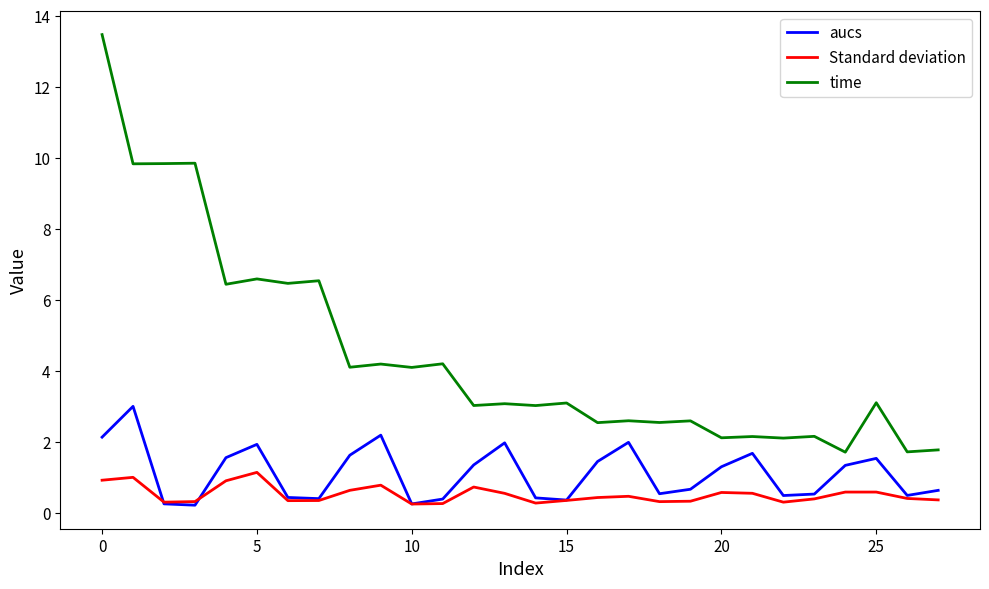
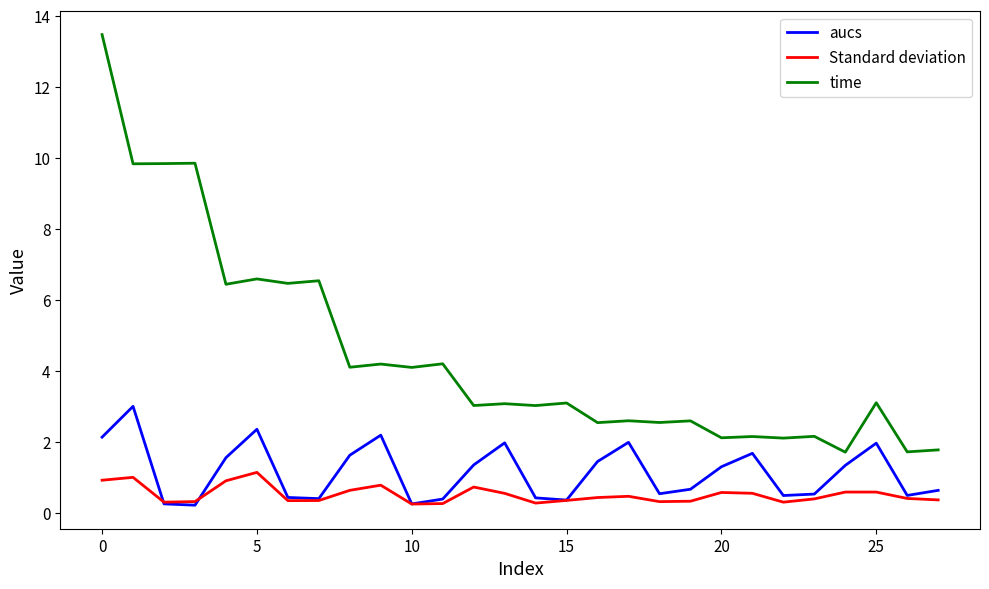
  {
    "aucs": {
      "0": 2.1,
-     "5": 1.9,
+     "5": 2.4,
      "20": 1.3,
-     "25": 1.5
+     "25": 2.0
    },
    "Standard deviation": {
      "0": 0.9,
      "5": 1.1,
      "20": 0.6,
      "25": 0.6
    },
    "time": {
      "0": 13.5,
      "5": 6.6,
      "10": 4.1,
      "15": 3.1,
      "20": 2.1,
      "25": 3.1
    }
  }
